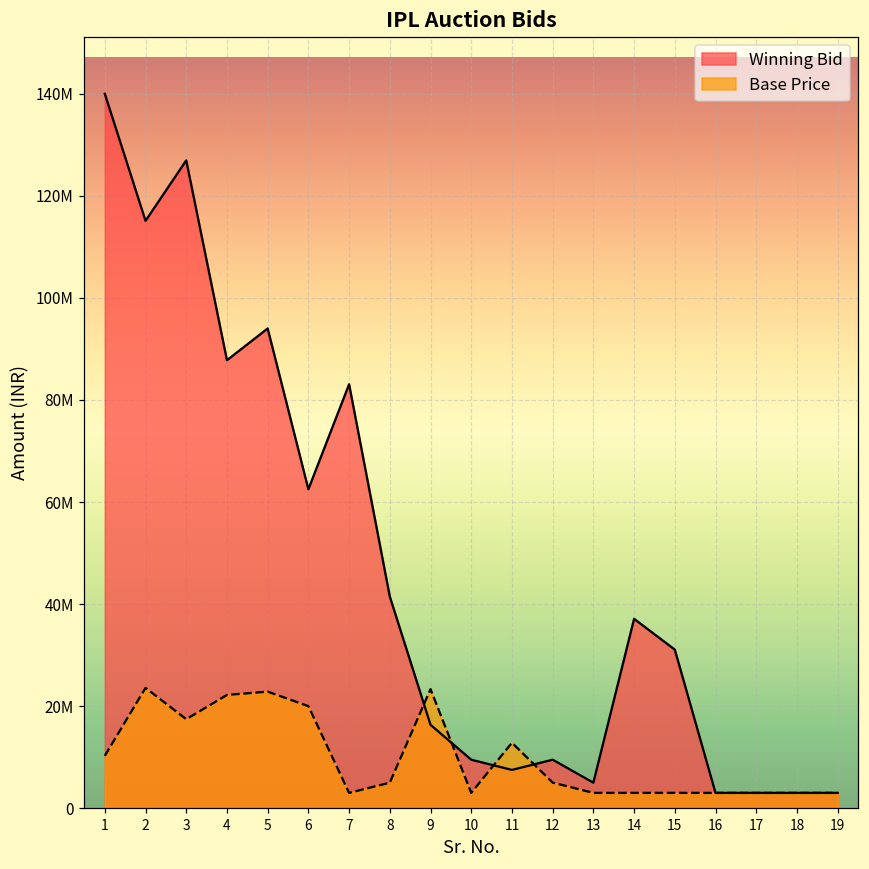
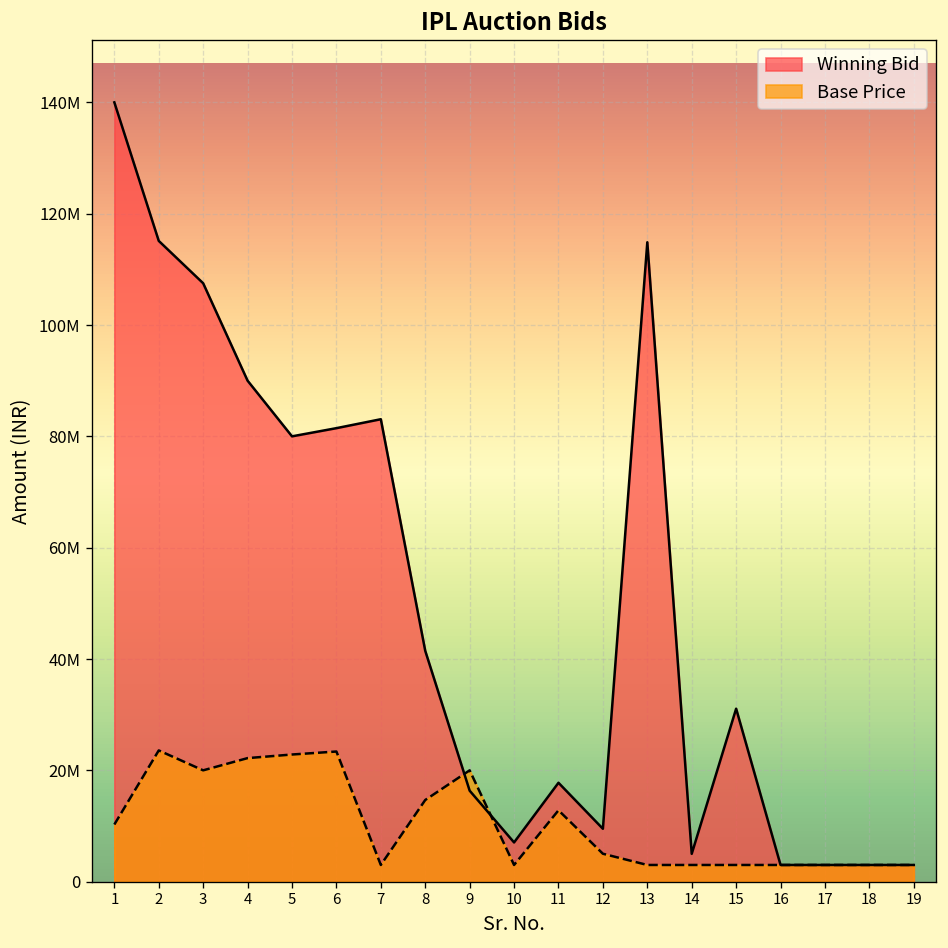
  {
    "Winning Bid": {
      "1": 140000000,
      "2": 115000000,
-     "3": 127000000,
-     "4": 88000000,
-     "5": 94000000,
-     "6": 63000000,
+     "3": 108000000,
+     "4": 90000000,
+     "5": 80000000,
+     "6": 81000000,
      "7": 83000000,
      "8": 41000000,
      "9": 16000000,
-     "10": 10000000,
-     "11": 8000000,
+     "10": 7000000,
+     "11": 18000000,
      "12": 10000000,
-     "13": 5000000,
-     "14": 37000000,
+     "13": 115000000,
+     "14": 5000000,
      "15": 31000000
    },
    "Base Price": {
      "1": 10000000,
      "2": 24000000,
-     "3": 17000000,
+     "3": 20000000,
      "4": 22000000,
      "5": 23000000,
-     "6": 20000000,
+     "6": 23000000,
      "7": 3000000,
-     "8": 5000000,
-     "9": 23000000,
+     "8": 15000000,
+     "9": 20000000,
      "10": 3000000,
      "11": 13000000,
      "12": 5000000,
      "13": 3000000,
      "14": 3000000,
      "15": 3000000
    }
  }
